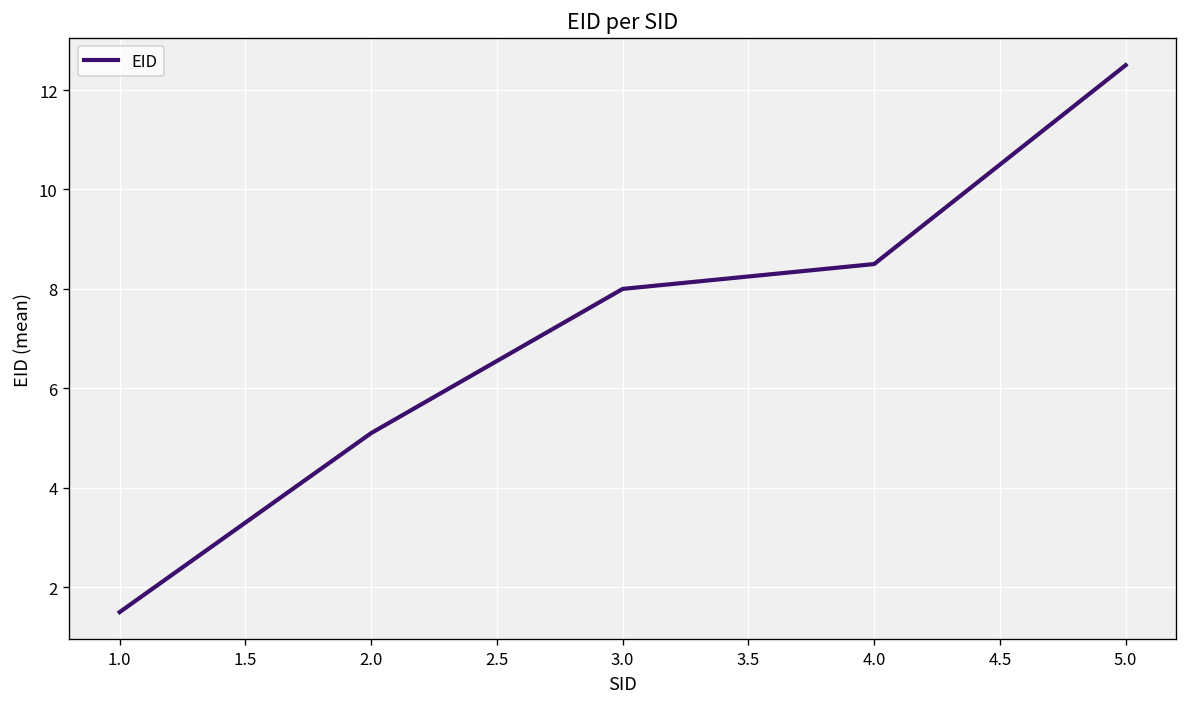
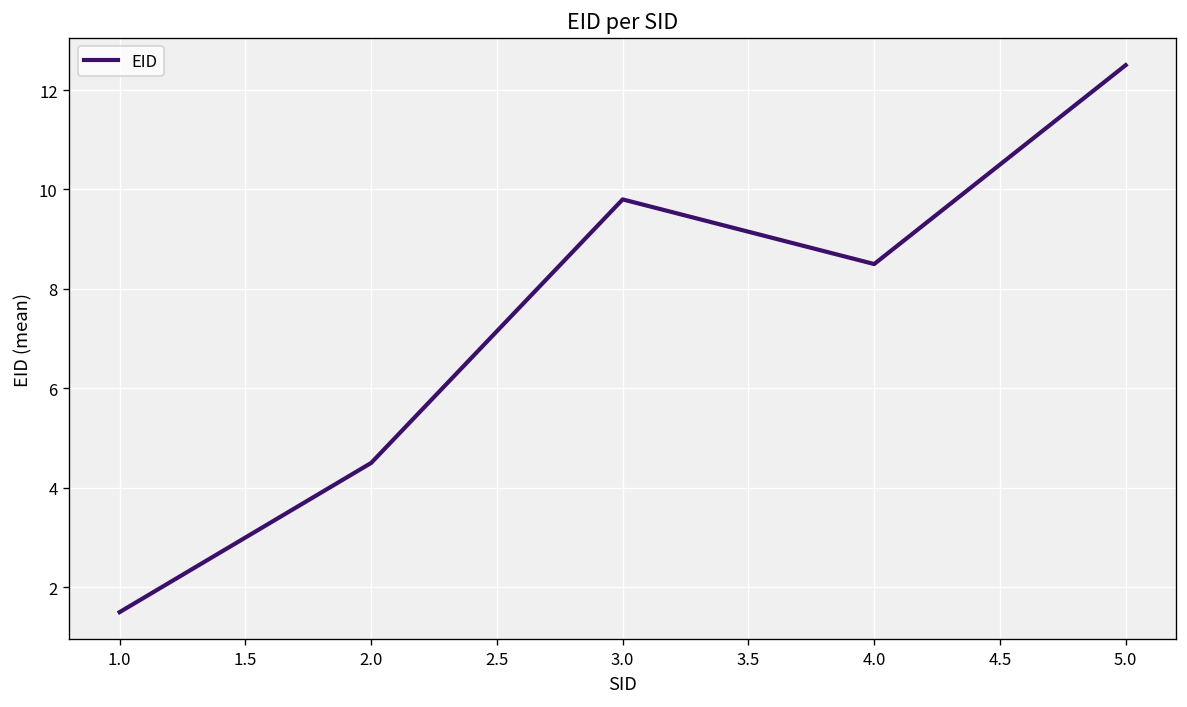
  {
    "1.0": 1.5,
-   "2.0": 5.1,
-   "3.0": 8.0,
+   "2.0": 4.5,
+   "3.0": 9.8,
    "4.0": 8.5,
    "5.0": 12.5
  }
